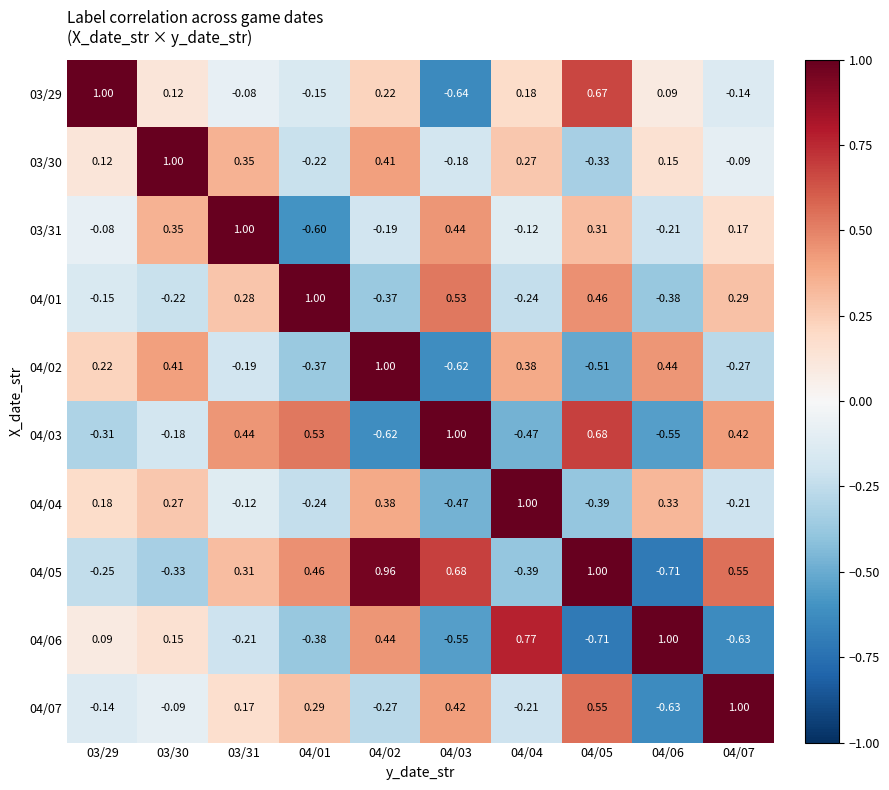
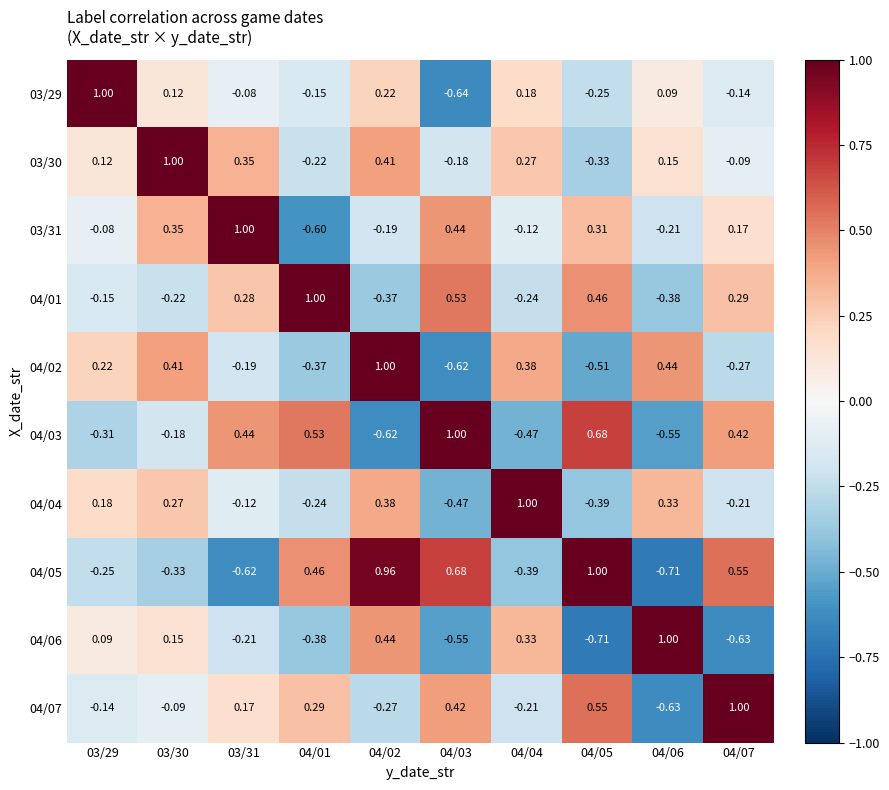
  {
    "03/29": {
      "03/29": 1.00,
      "03/30": 0.12,
      "03/31": -0.08,
      "04/01": -0.15,
      "04/02": 0.22,
      "04/03": -0.64,
      "04/04": 0.18,
-     "04/05": 0.67,
+     "04/05": -0.25,
      "04/06": 0.09,
      "04/07": -0.14
    },
    "03/30": {
      "03/29": 0.12,
      "03/30": 1.00,
      "03/31": 0.35,
      "04/01": -0.22,
      "04/02": 0.41,
      "04/03": -0.18,
      "04/04": 0.27,
      "04/05": -0.33,
      "04/06": 0.15,
      "04/07": -0.09
    },
    "03/31": {
      "03/29": -0.08,
      "03/30": 0.35,
      "03/31": 1.00,
      "04/01": -0.60,
      "04/02": -0.19,
      "04/03": 0.44,
      "04/04": -0.12,
      "04/05": 0.31,
      "04/06": -0.21,
      "04/07": 0.17
    },
    "04/01": {
      "03/29": -0.15,
      "03/30": -0.22,
      "03/31": 0.28,
      "04/01": 1.00,
      "04/02": -0.37,
      "04/03": 0.53,
      "04/04": -0.24,
      "04/05": 0.46,
      "04/06": -0.38,
      "04/07": 0.29
    },
    "04/02": {
      "03/29": 0.22,
      "03/30": 0.41,
      "03/31": -0.19,
      "04/01": -0.37,
      "04/02": 1.00,
      "04/03": -0.62,
      "04/04": 0.38,
      "04/05": -0.51,
      "04/06": 0.44,
      "04/07": -0.27
    },
    "04/03": {
      "03/29": -0.31,
      "03/30": -0.18,
      "03/31": 0.44,
      "04/01": 0.53,
      "04/02": -0.62,
      "04/03": 1.00,
      "04/04": -0.47,
      "04/05": 0.68,
      "04/06": -0.55,
      "04/07": 0.42
    },
    "04/04": {
      "03/29": 0.18,
      "03/30": 0.27,
      "03/31": -0.12,
      "04/01": -0.24,
      "04/02": 0.38,
      "04/03": -0.47,
      "04/04": 1.00,
      "04/05": -0.39,
      "04/06": 0.33,
      "04/07": -0.21
    },
    "04/05": {
      "03/29": -0.25,
      "03/30": -0.33,
-     "03/31": 0.31,
+     "03/31": -0.62,
      "04/01": 0.46,
      "04/02": 0.96,
      "04/03": 0.68,
      "04/04": -0.39,
      "04/05": 1.00,
      "04/06": -0.71,
      "04/07": 0.55
    },
    "04/06": {
      "03/29": 0.09,
      "03/30": 0.15,
      "03/31": -0.21,
      "04/01": -0.38,
      "04/02": 0.44,
      "04/03": -0.55,
-     "04/04": 0.77,
+     "04/04": 0.33,
      "04/05": -0.71,
      "04/06": 1.00,
      "04/07": -0.63
    },
    "04/07": {
      "03/29": -0.14,
      "03/30": -0.09,
      "03/31": 0.17,
      "04/01": 0.29,
      "04/02": -0.27,
      "04/03": 0.42,
      "04/04": -0.21,
      "04/05": 0.55,
      "04/06": -0.63,
      "04/07": 1.00
    }
  }
